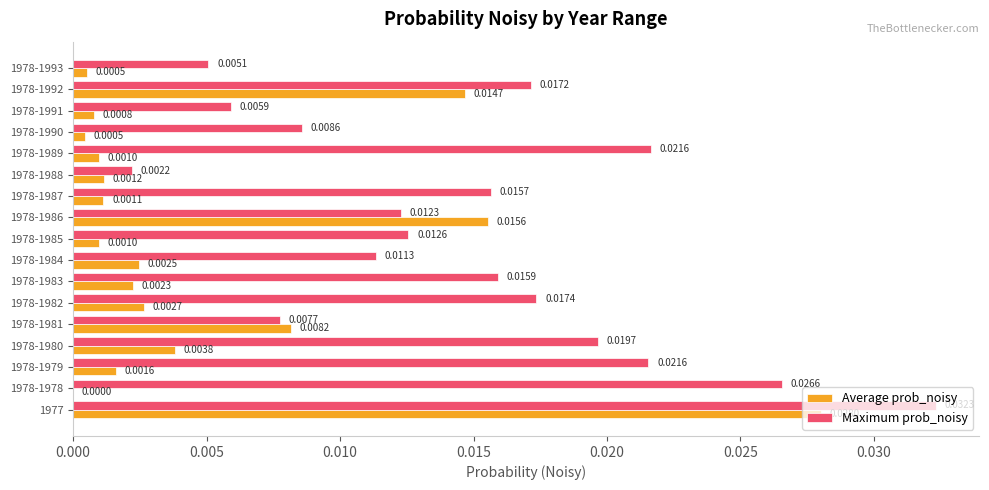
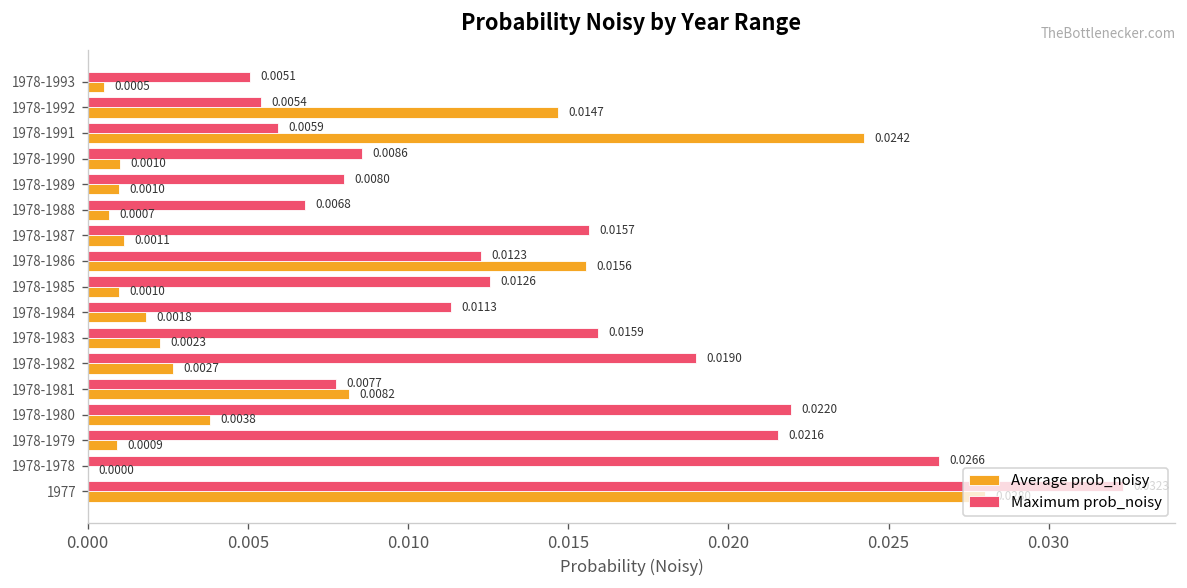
  {
    "Average prob_noisy": {
      "1978-1993": 0.0005,
      "1978-1992": 0.0147,
-     "1978-1991": 0.0008,
-     "1978-1990": 0.0005,
+     "1978-1991": 0.0242,
+     "1978-1990": 0.0010,
      "1978-1989": 0.0010,
-     "1978-1988": 0.0012,
+     "1978-1988": 0.0007,
      "1978-1987": 0.0011,
      "1978-1986": 0.0156,
      "1978-1985": 0.0010,
-     "1978-1984": 0.0025,
+     "1978-1984": 0.0018,
      "1978-1983": 0.0023,
      "1978-1982": 0.0027,
      "1978-1981": 0.0082,
      "1978-1980": 0.0038,
-     "1978-1979": 0.0016,
+     "1978-1979": 0.0009,
      "1978-1978": 0.0000
    },
    "Maximum prob_noisy": {
      "1978-1993": 0.0051,
-     "1978-1992": 0.0172,
+     "1978-1992": 0.0054,
      "1978-1991": 0.0059,
      "1978-1990": 0.0086,
-     "1978-1989": 0.0216,
-     "1978-1988": 0.0022,
+     "1978-1989": 0.0080,
+     "1978-1988": 0.0068,
      "1978-1987": 0.0157,
      "1978-1986": 0.0123,
      "1978-1985": 0.0126,
      "1978-1984": 0.0113,
      "1978-1983": 0.0159,
-     "1978-1982": 0.0174,
+     "1978-1982": 0.0190,
      "1978-1981": 0.0077,
-     "1978-1980": 0.0197,
+     "1978-1980": 0.0220,
      "1978-1979": 0.0216
    }
  }
